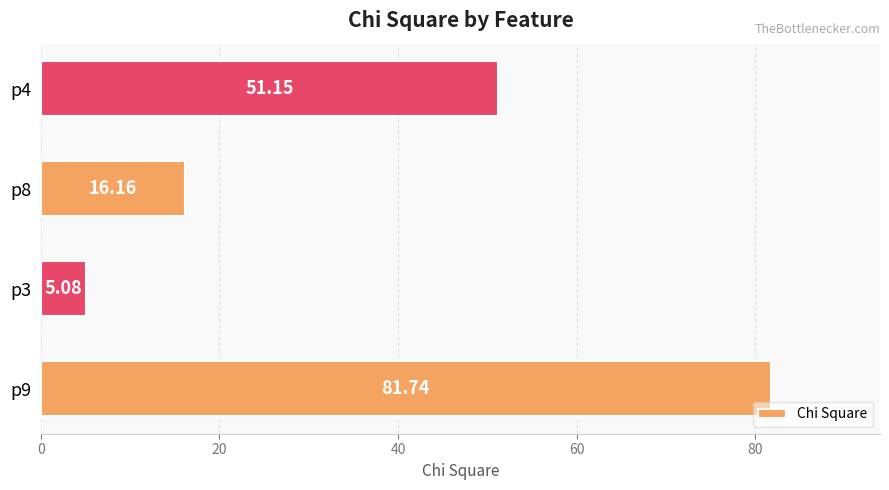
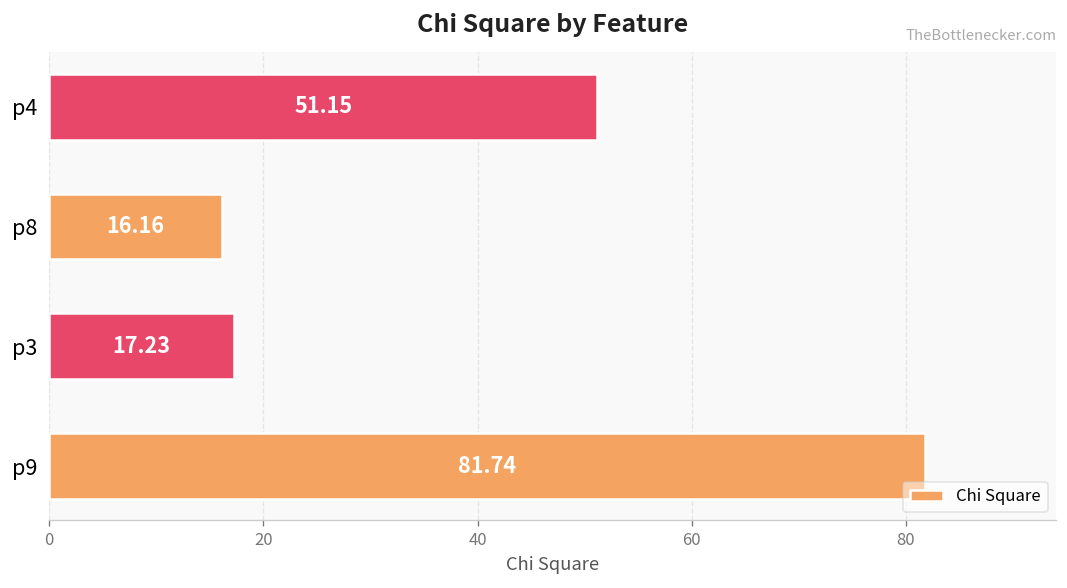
  {
    "p4": 51.15,
    "p8": 16.16,
-   "p3": 5.08,
+   "p3": 17.23,
    "p9": 81.74
  }
